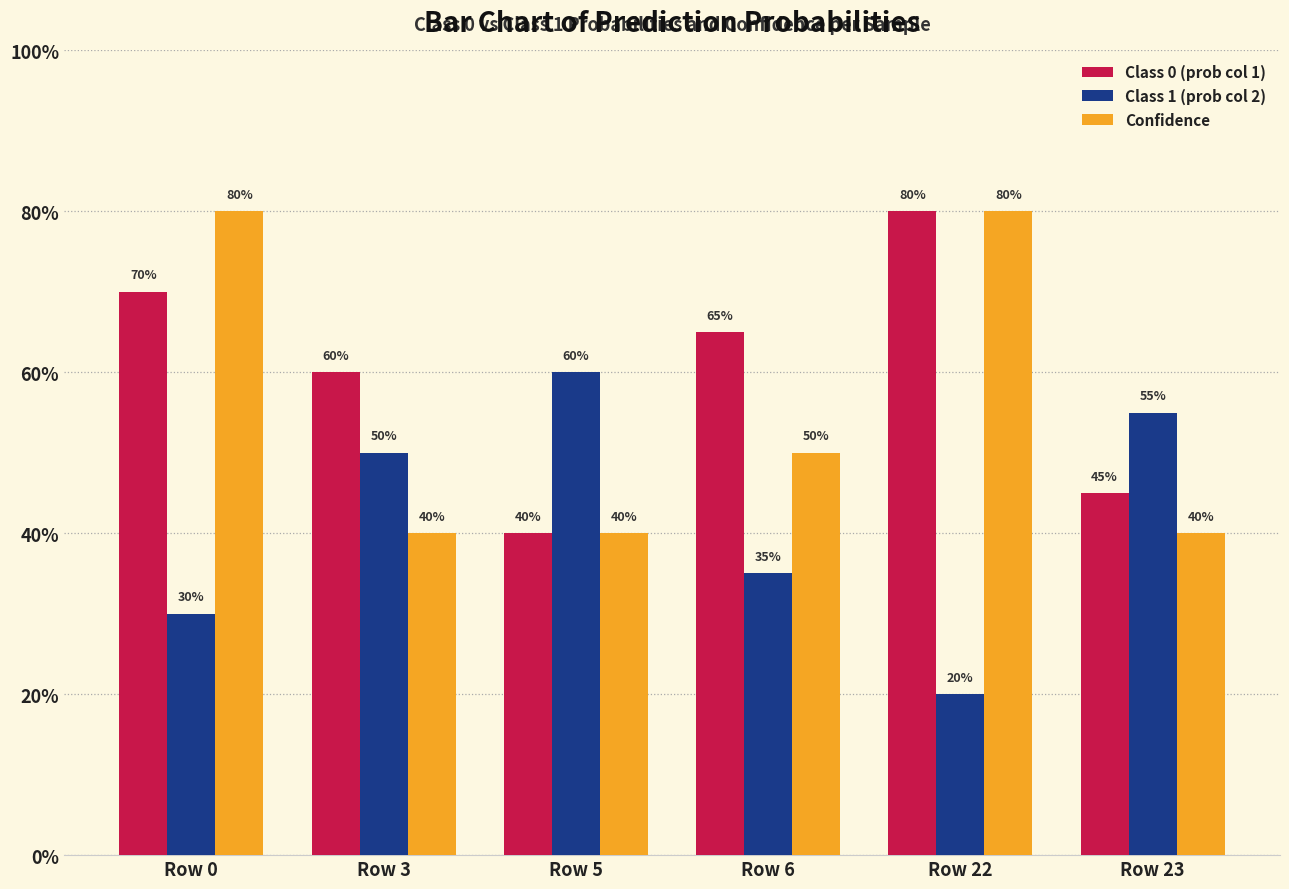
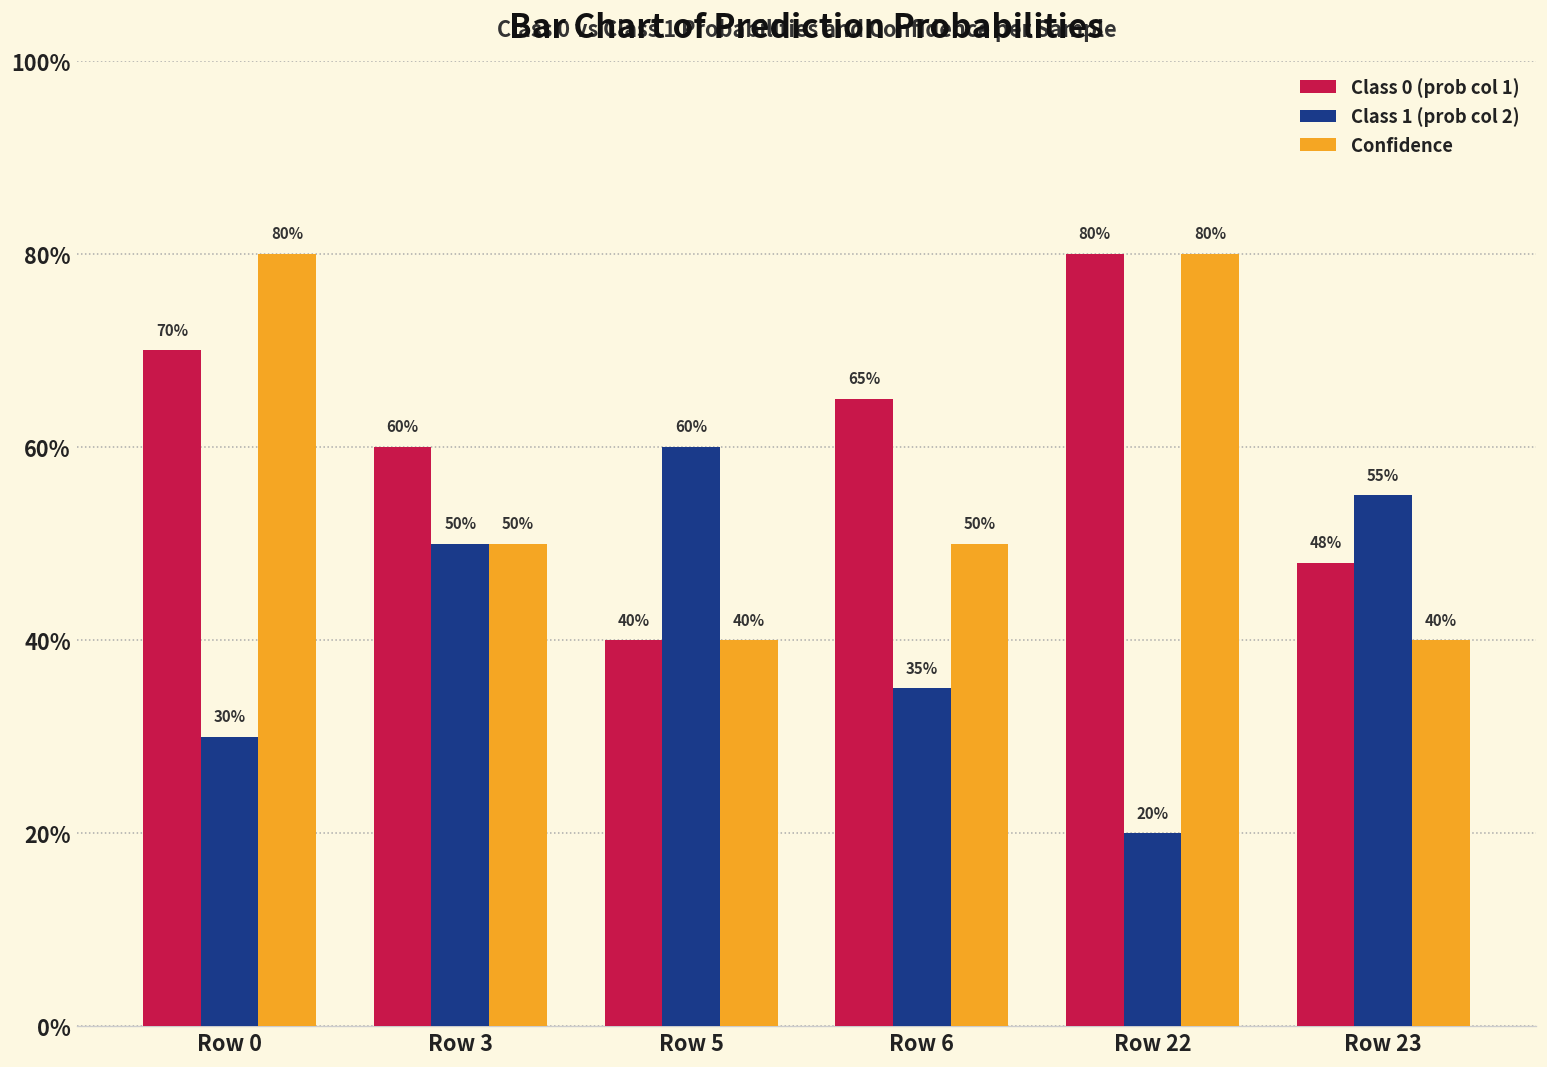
  {
    "Class 0 (prob col 1)": {
      "Row 0": "70%",
      "Row 3": "60%",
      "Row 5": "40%",
      "Row 6": "65%",
      "Row 22": "80%",
-     "Row 23": "45%"
+     "Row 23": "48%"
    },
    "Class 1 (prob col 2)": {
      "Row 0": "30%",
      "Row 3": "50%",
      "Row 5": "60%",
      "Row 6": "35%",
      "Row 22": "20%",
      "Row 23": "55%"
    },
    "Confidence": {
      "Row 0": "80%",
-     "Row 3": "40%",
+     "Row 3": "50%",
      "Row 5": "40%",
      "Row 6": "50%",
      "Row 22": "80%",
      "Row 23": "40%"
    }
  }
